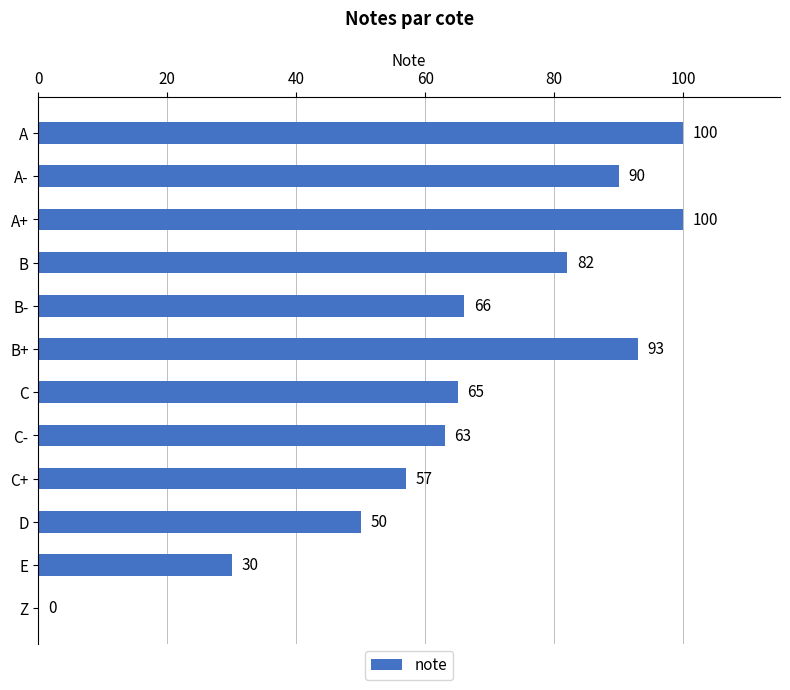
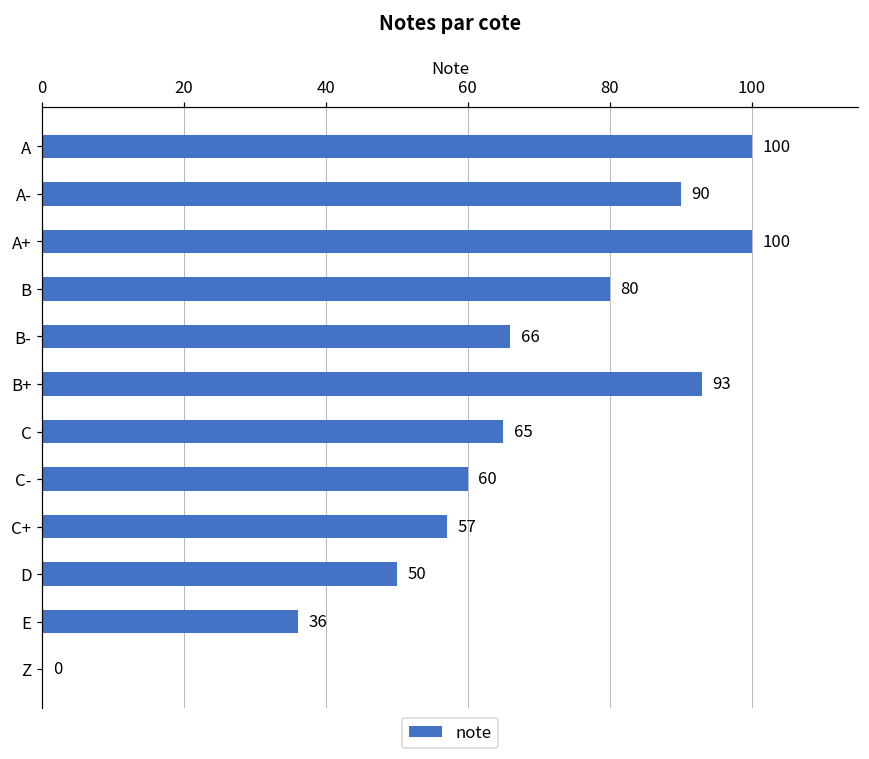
  {
    "A": 100,
    "A-": 90,
    "A+": 100,
-   "B": 82,
+   "B": 80,
    "B-": 66,
    "B+": 93,
    "C": 65,
-   "C-": 63,
+   "C-": 60,
    "C+": 57,
    "D": 50,
-   "E": 30,
+   "E": 36,
    "Z": 0
  }
